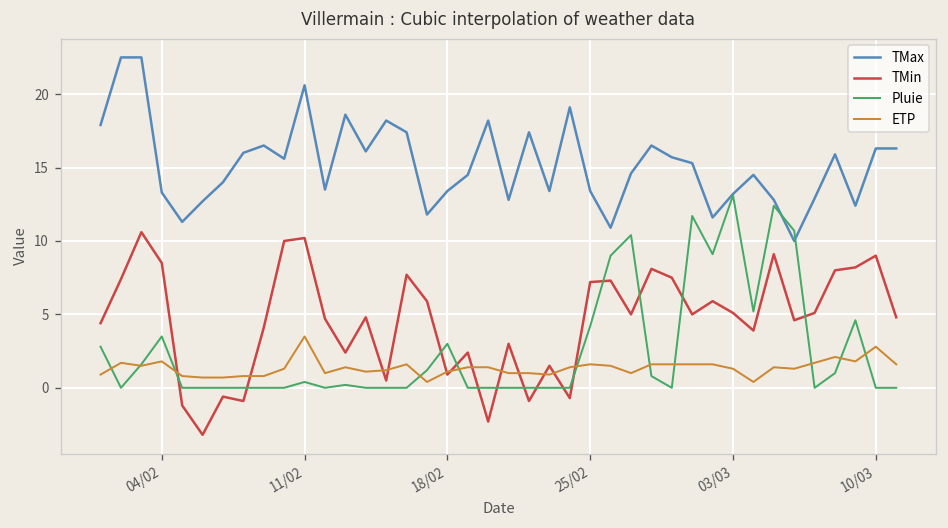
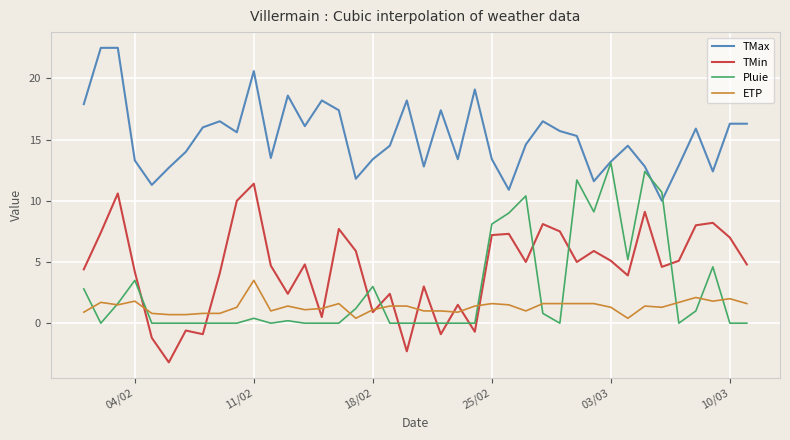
  {
    "TMax": {
      "04/02": 13.3,
      "11/02": 20.6,
      "18/02": 13.4,
      "25/02": 13.4,
      "10/03": 16.3
    },
    "TMin": {
-     "04/02": 8.5,
-     "11/02": 10.2,
+     "04/02": 4.2,
+     "11/02": 11.4,
      "25/02": 7.2,
      "03/03": 5.1,
-     "10/03": 9
+     "10/03": 7
    },
    "Pluie": {
      "04/02": 3.5,
      "11/02": 0.4,
      "18/02": 3.0,
-     "25/02": 4.2,
+     "25/02": 8.1,
      "10/03": 0.0
    },
    "ETP": {
      "04/02": 1.8,
      "11/02": 3.5,
      "25/02": 1.6,
      "03/03": 1.3,
-     "10/03": 2.8
+     "10/03": 2.0
    }
  }
